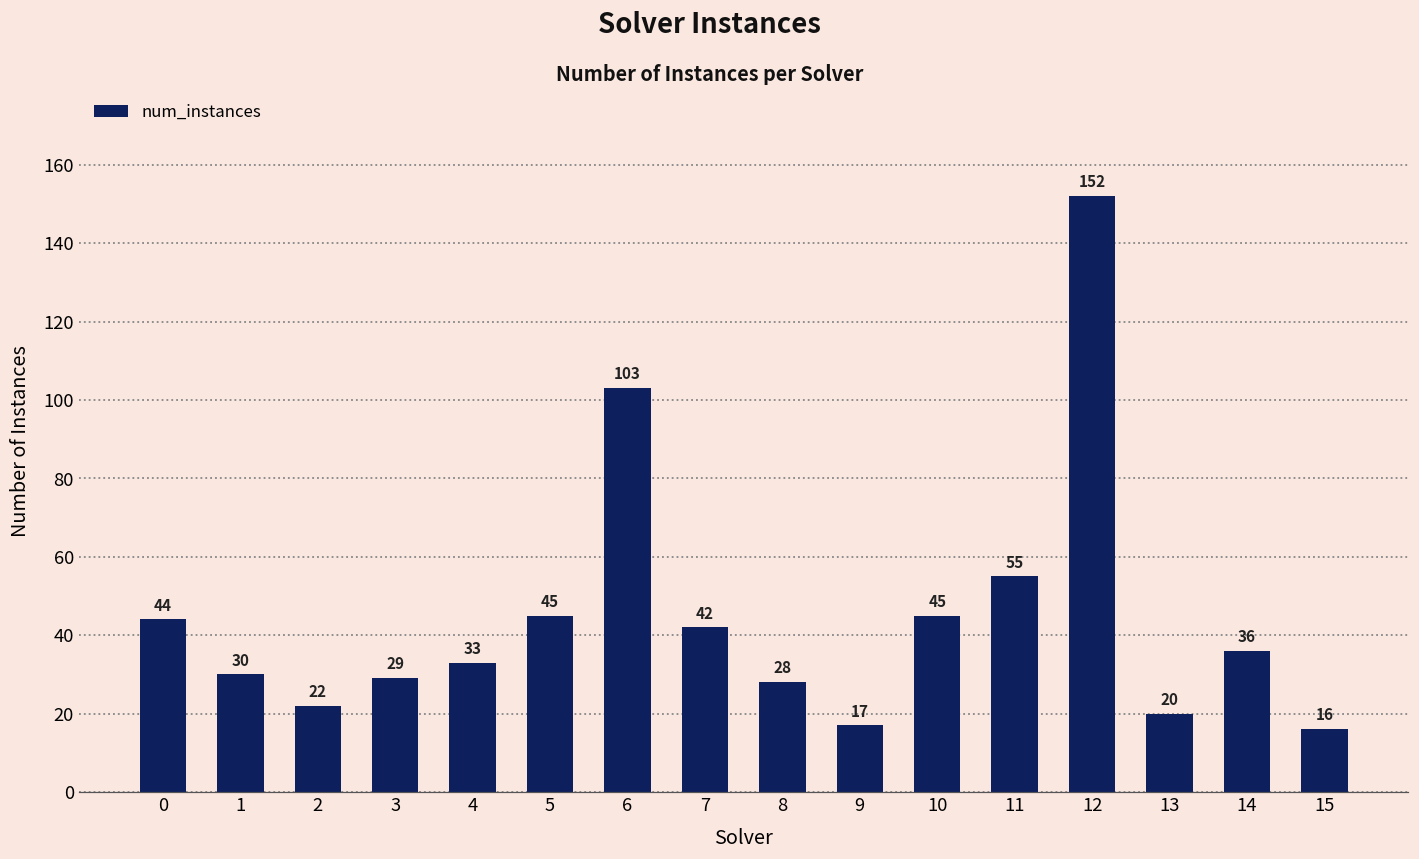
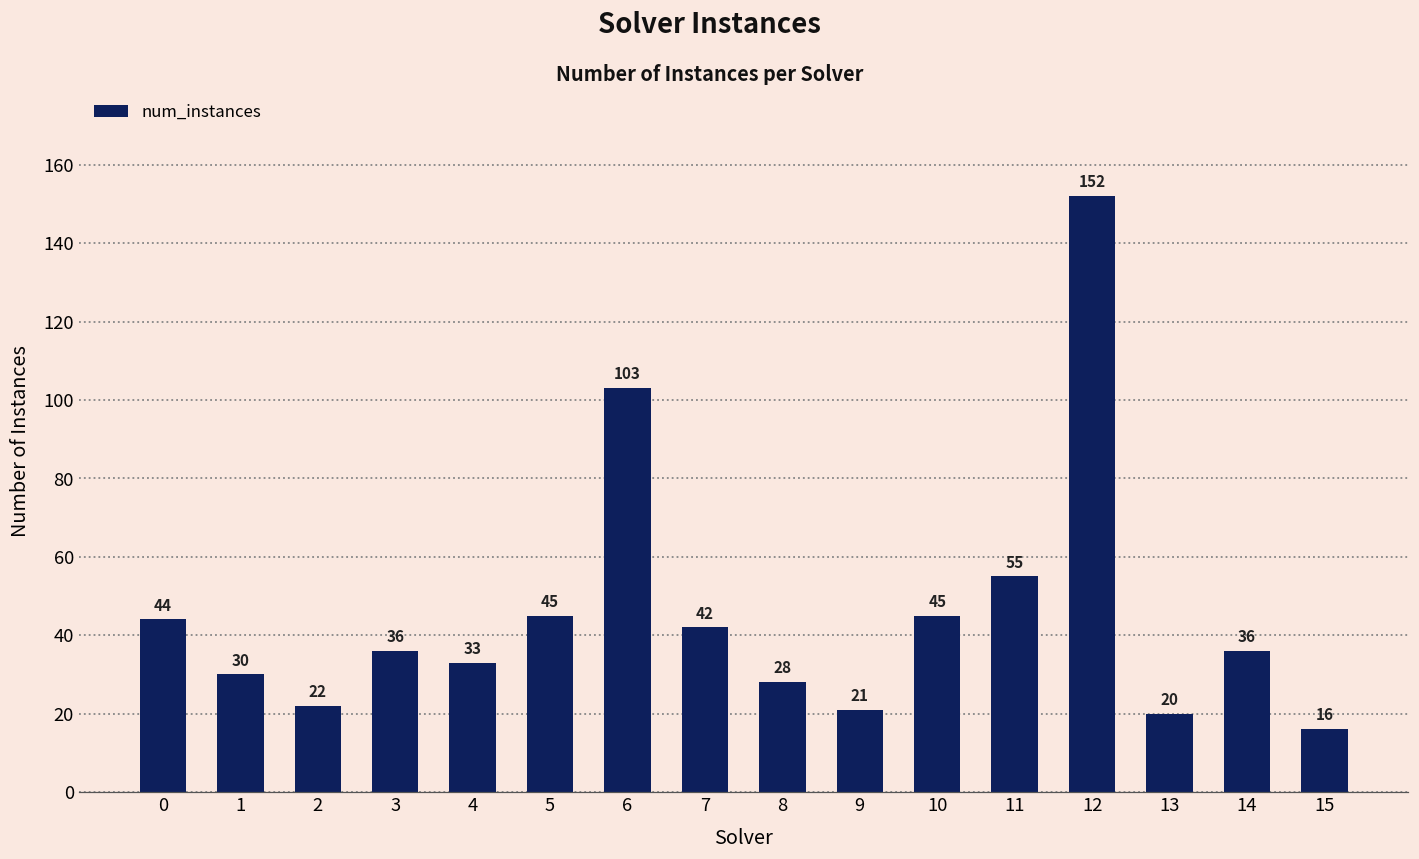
  {
    "0": 44,
    "1": 30,
    "2": 22,
-   "3": 29,
+   "3": 36,
    "4": 33,
    "5": 45,
    "6": 103,
    "7": 42,
    "8": 28,
-   "9": 17,
+   "9": 21,
    "10": 45,
    "11": 55,
    "12": 152,
    "13": 20,
    "14": 36,
    "15": 16
  }
